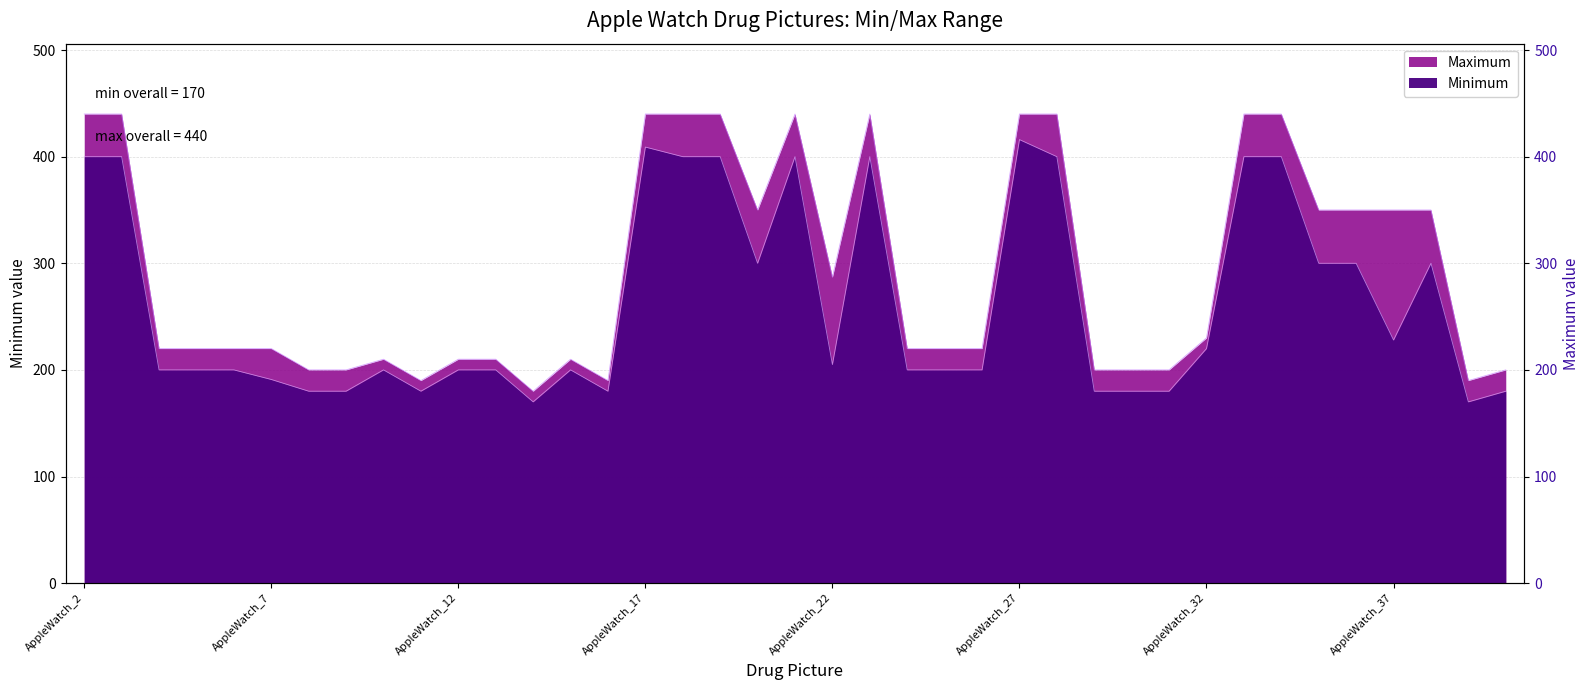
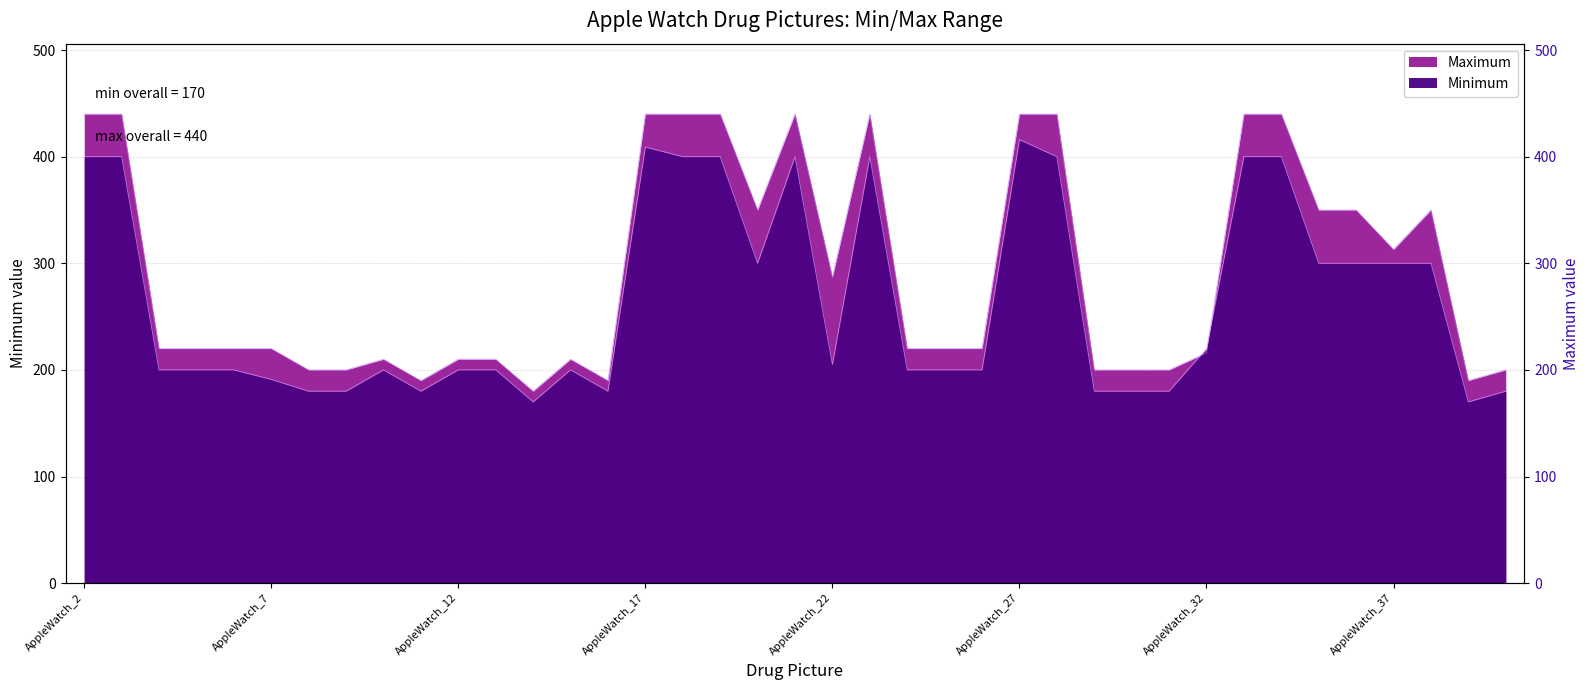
  {
    "Maximum": {
      "AppleWatch_2": 440,
      "AppleWatch_7": 220,
      "AppleWatch_12": 210,
      "AppleWatch_17": 440,
      "AppleWatch_22": 287,
      "AppleWatch_27": 440,
-     "AppleWatch_32": 230,
-     "AppleWatch_37": 350
+     "AppleWatch_32": 216,
+     "AppleWatch_37": 313
    },
    "Minimum": {
      "AppleWatch_2": 400,
      "AppleWatch_7": 191,
      "AppleWatch_12": 200,
      "AppleWatch_17": 409,
      "AppleWatch_22": 205,
      "AppleWatch_27": 416,
      "AppleWatch_32": 220,
-     "AppleWatch_37": 228
+     "AppleWatch_37": 300
    }
  }
